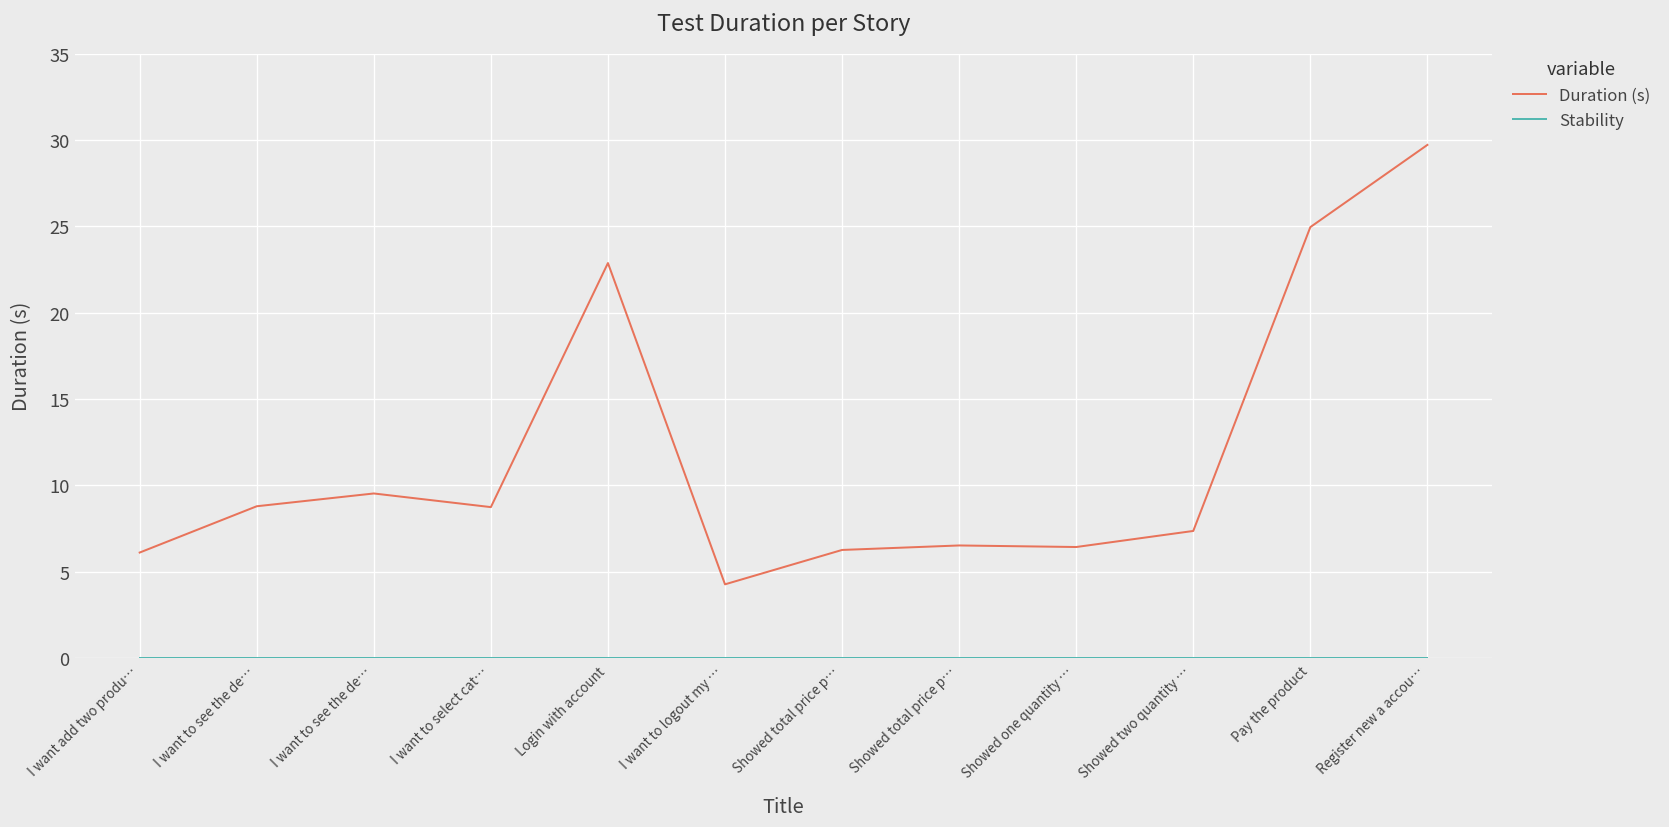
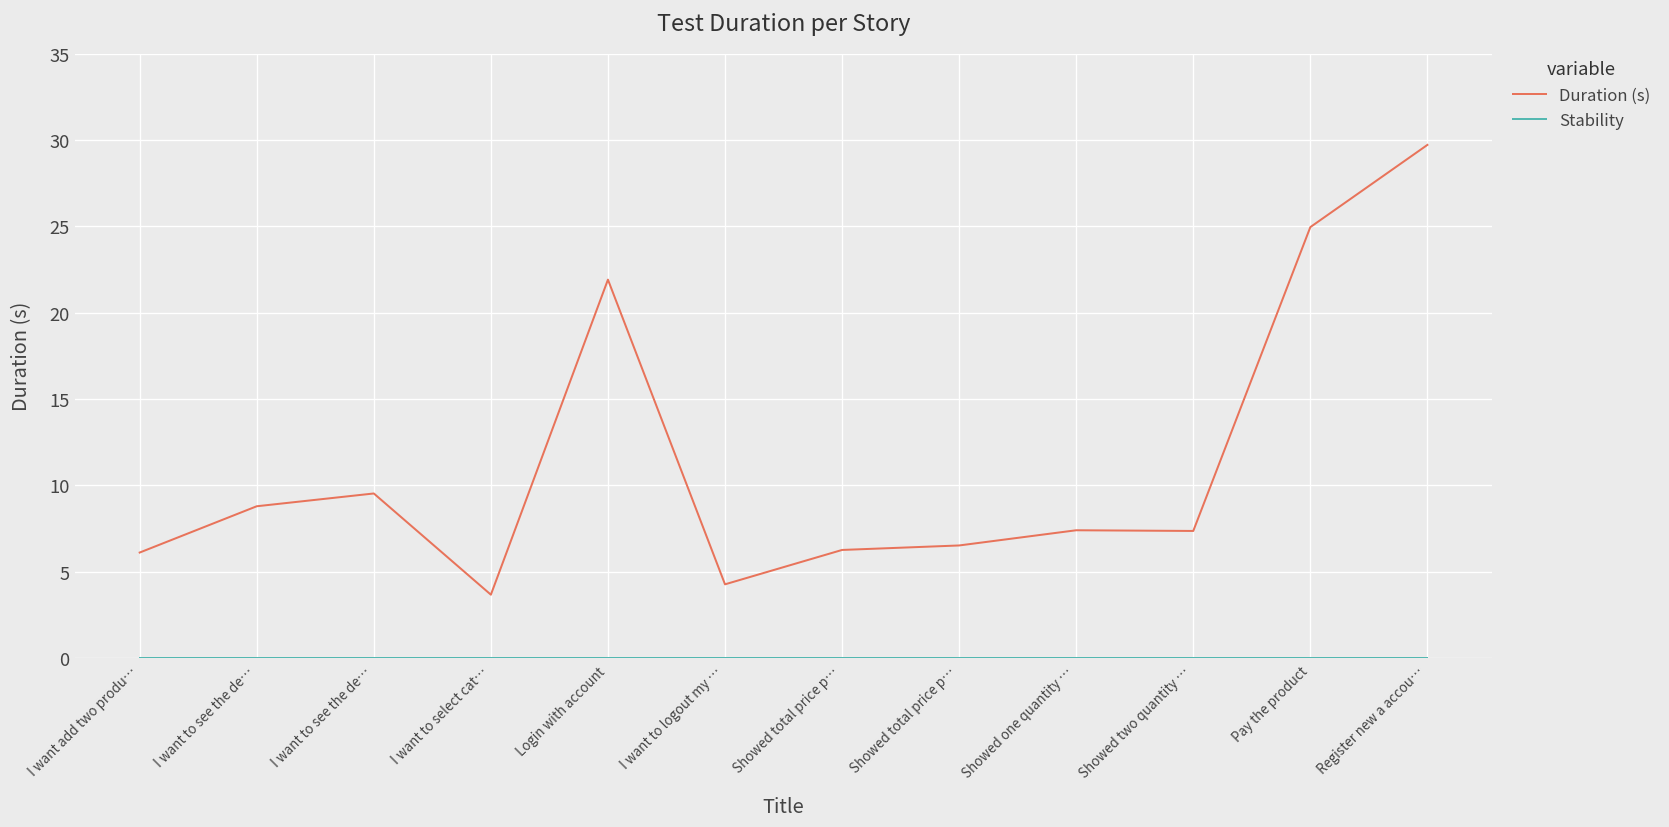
  {
    "Duration (s)": {
      "I want add two produ…": 6.1,
-     "I want to select cat…": 8.7,
-     "Login with account": 22.9,
+     "I want to select cat…": 3.7,
+     "Login with account": 21.9,
      "I want to logout my …": 4.3,
-     "Showed one quantity …": 6.4,
+     "Showed one quantity …": 7.4,
      "Showed two quantity …": 7.4,
      "Pay the product": 25.0,
      "Register new a accou…": 29.7
    },
    "Stability": {
      "I want add two produ…": 0.0,
      "I want to select cat…": 0.0,
      "Login with account": 0.0,
      "I want to logout my …": 0.0,
      "Showed one quantity …": 0.0,
      "Showed two quantity …": 0.0,
      "Pay the product": 0.0,
      "Register new a accou…": 0.0
    }
  }
